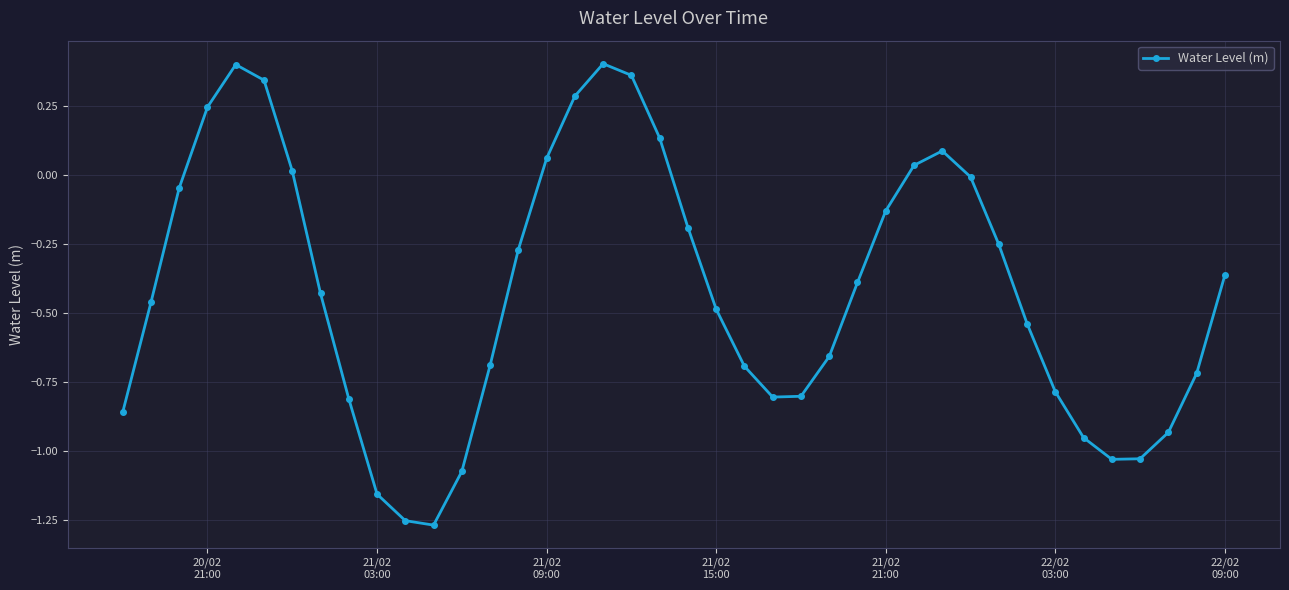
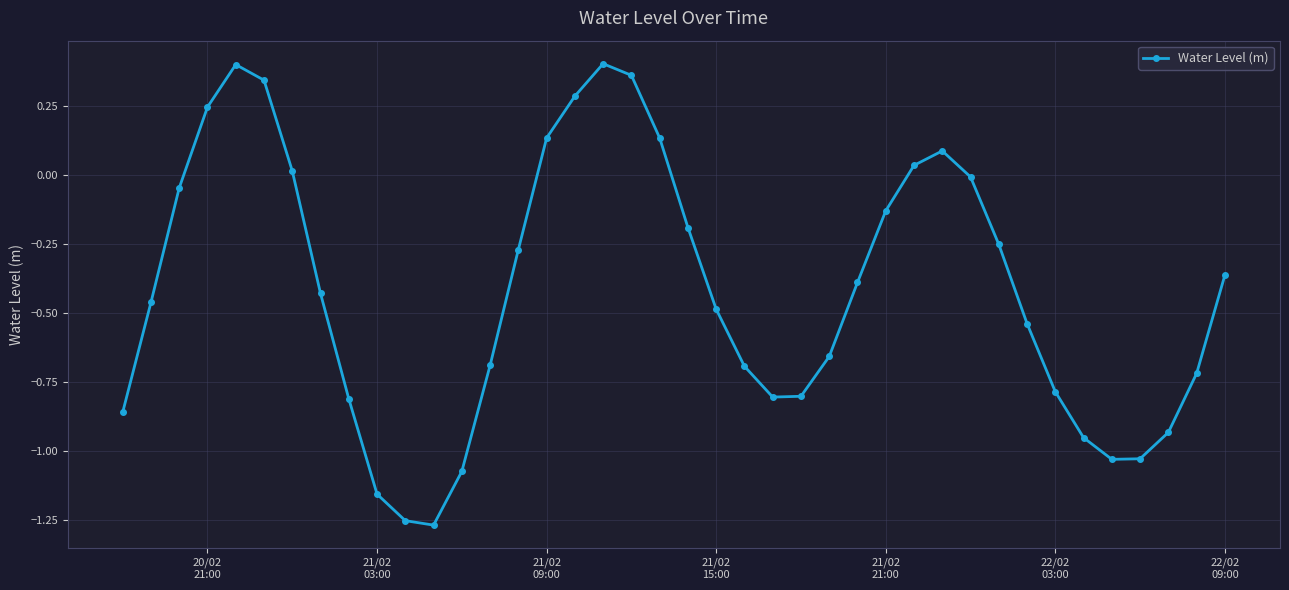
  {
    "20/02 21:00": 0.25,
    "21/02 03:00": -1.16,
-   "21/02 09:00": 0.06,
+   "21/02 09:00": 0.13,
    "21/02 15:00": -0.49,
    "21/02 21:00": -0.13,
    "22/02 03:00": -0.79,
    "22/02 09:00": -0.36
  }
